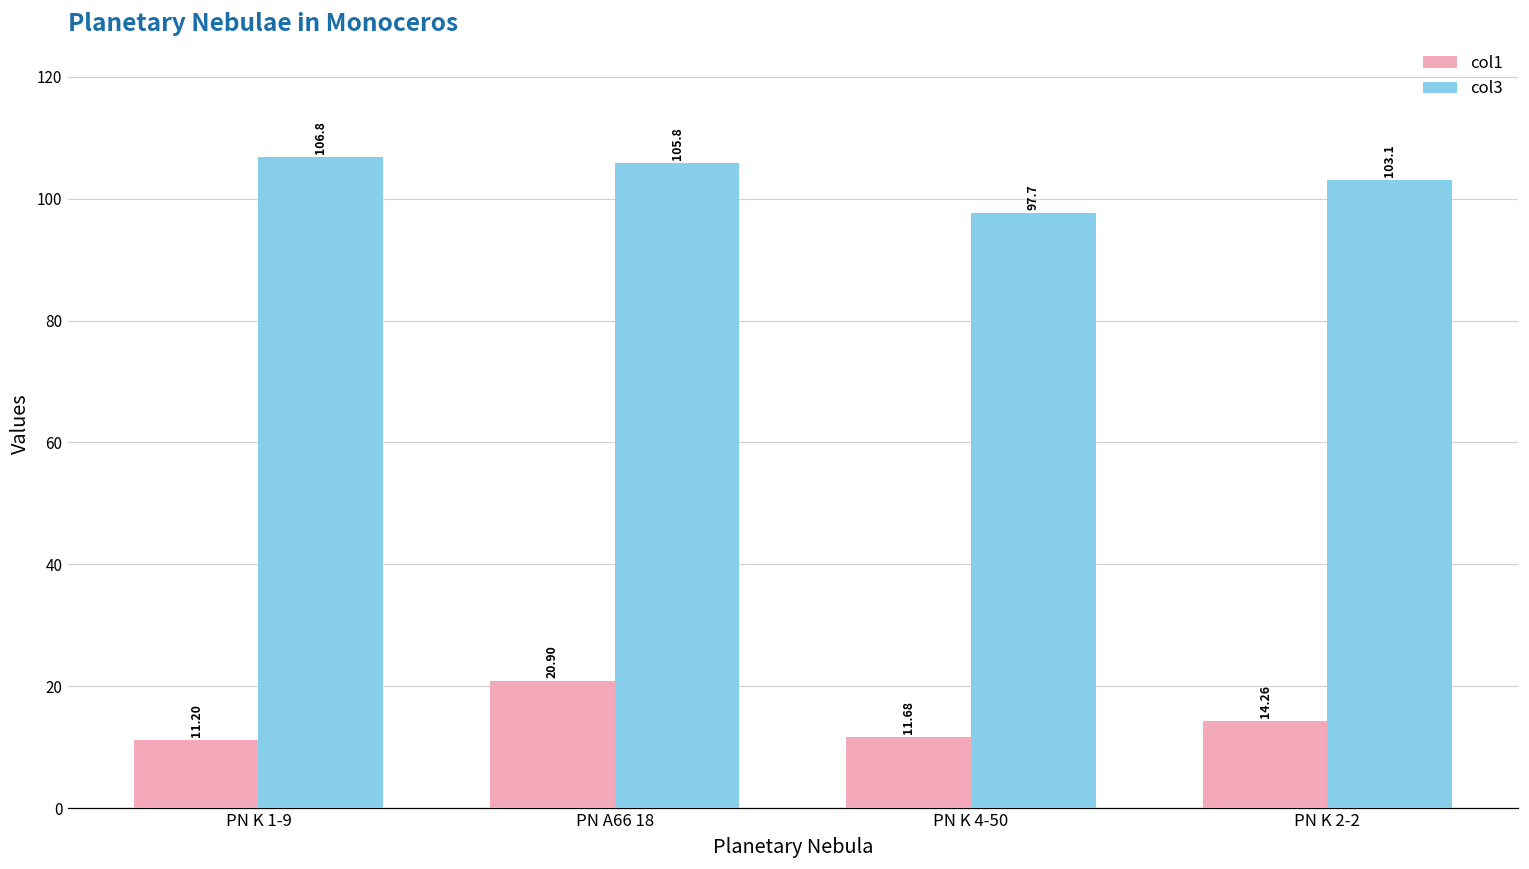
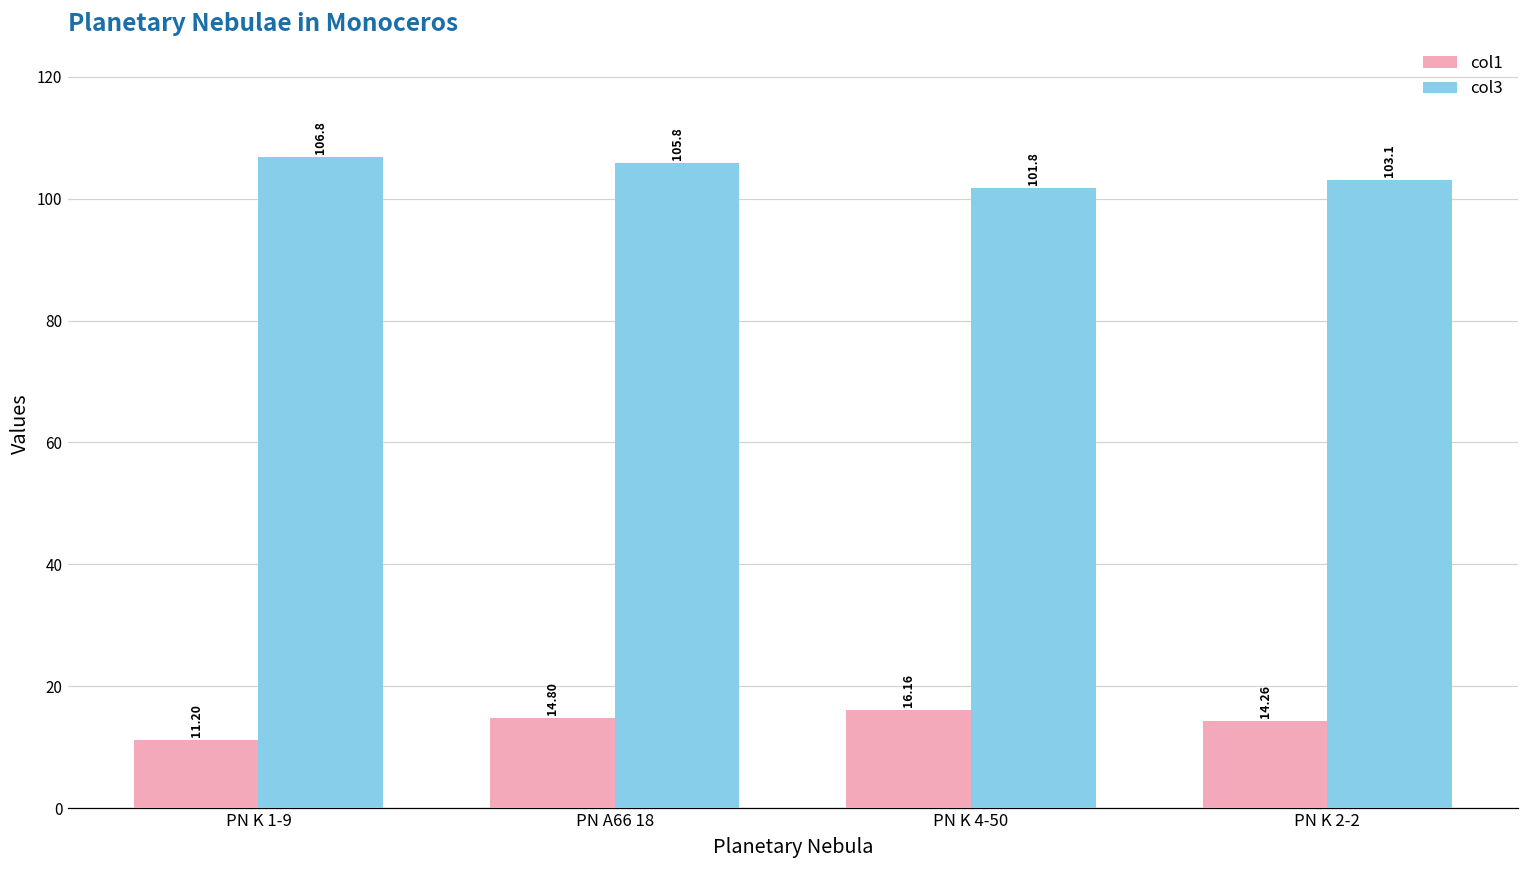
  {
    "col1": {
      "PN K 1-9": 11.20,
-     "PN A66 18": 20.90,
-     "PN K 4-50": 11.68,
+     "PN A66 18": 14.80,
+     "PN K 4-50": 16.16,
      "PN K 2-2": 14.26
    },
    "col3": {
      "PN K 1-9": 106.8,
      "PN A66 18": 105.8,
-     "PN K 4-50": 97.7,
+     "PN K 4-50": 101.8,
      "PN K 2-2": 103.1
    }
  }
